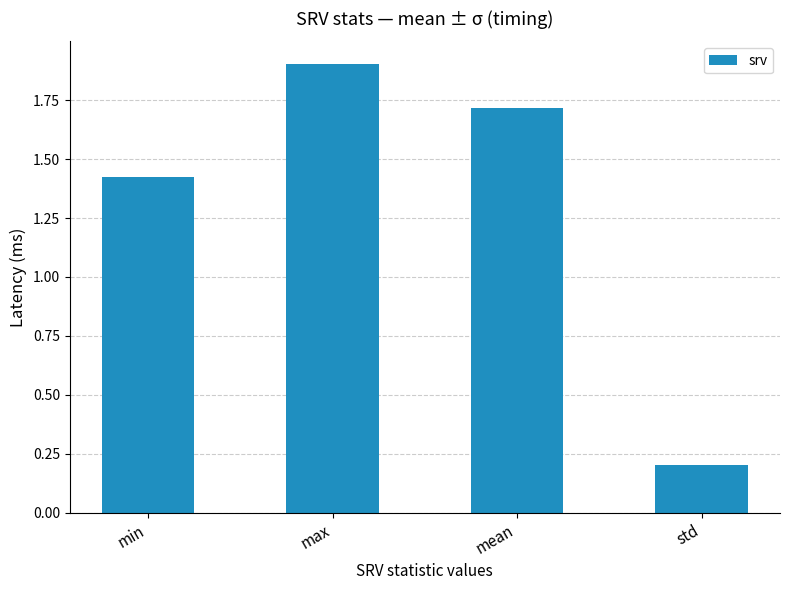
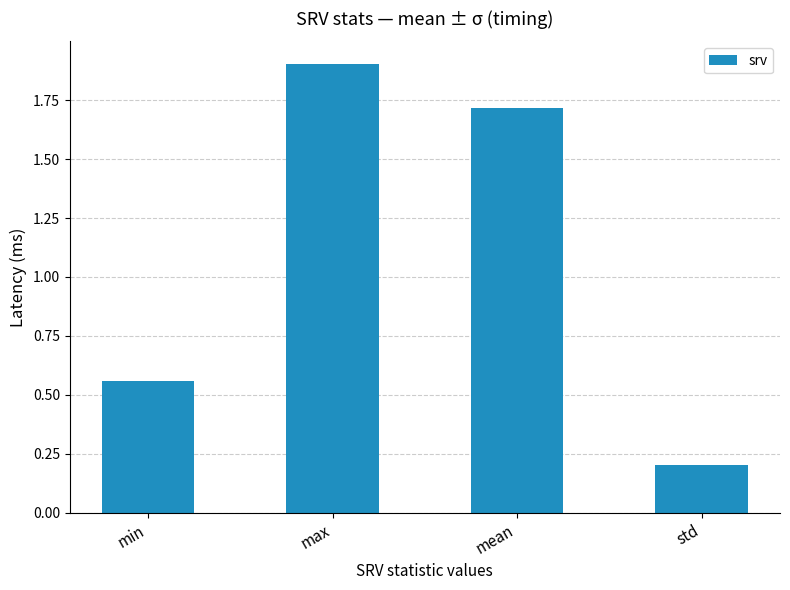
  {
-   "min": 1.42,
+   "min": 0.56,
    "max": 1.90,
    "mean": 1.72,
    "std": 0.20
  }
